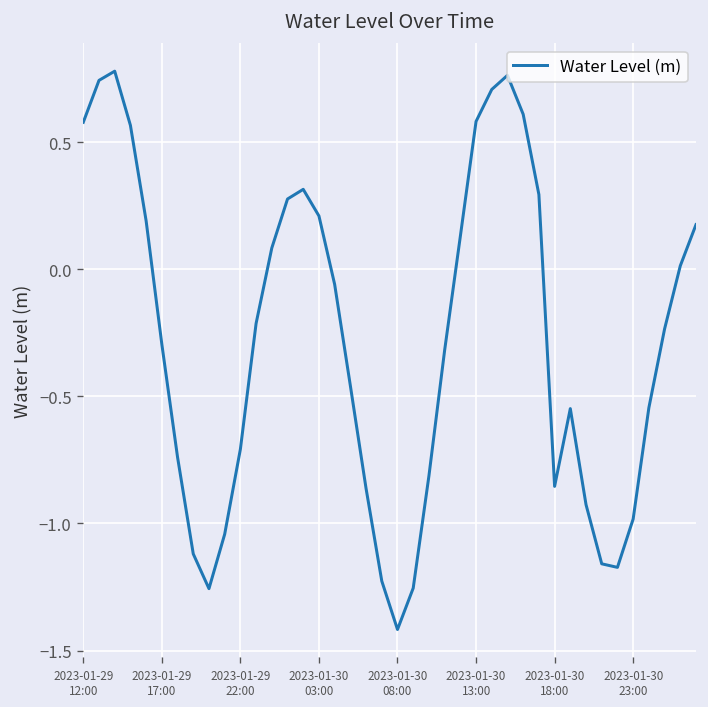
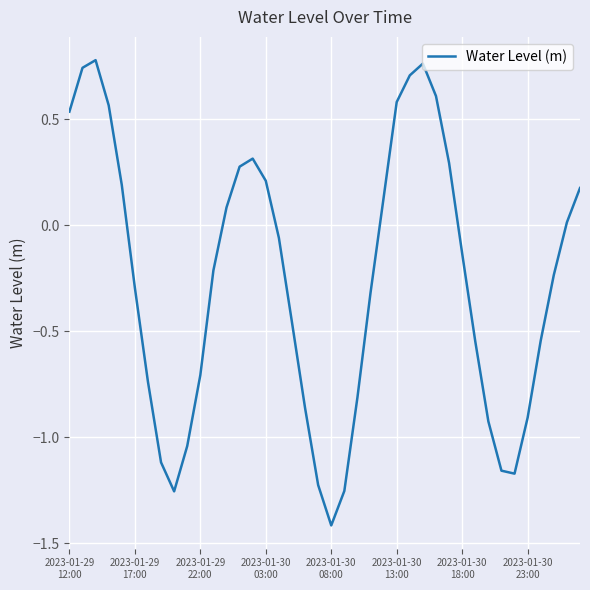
  {
-   "2023-01-29 12:00": 0.58,
+   "2023-01-29 12:00": 0.54,
    "2023-01-29 17:00": -0.30,
    "2023-01-29 22:00": -0.71,
    "2023-01-30 03:00": 0.21,
    "2023-01-30 08:00": -1.42,
    "2023-01-30 13:00": 0.58,
-   "2023-01-30 18:00": -0.85,
-   "2023-01-30 23:00": -0.98
+   "2023-01-30 18:00": -0.13,
+   "2023-01-30 23:00": -0.91
  }
